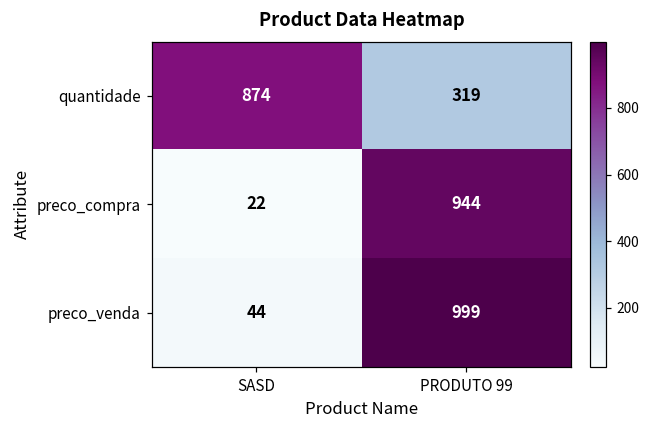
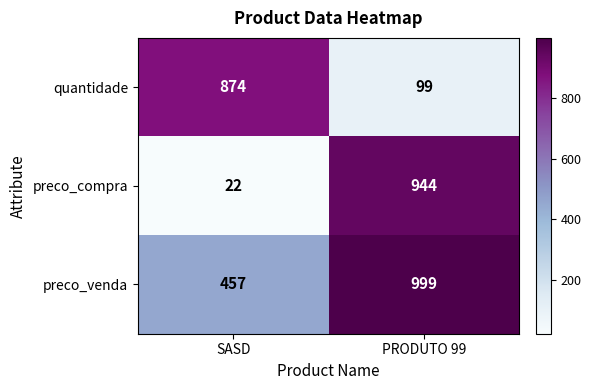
  {
    "quantidade": {
      "SASD": 874,
-     "PRODUTO 99": 319
+     "PRODUTO 99": 99
    },
    "preco_compra": {
      "SASD": 22,
      "PRODUTO 99": 944
    },
    "preco_venda": {
-     "SASD": 44,
+     "SASD": 457,
      "PRODUTO 99": 999
    }
  }
